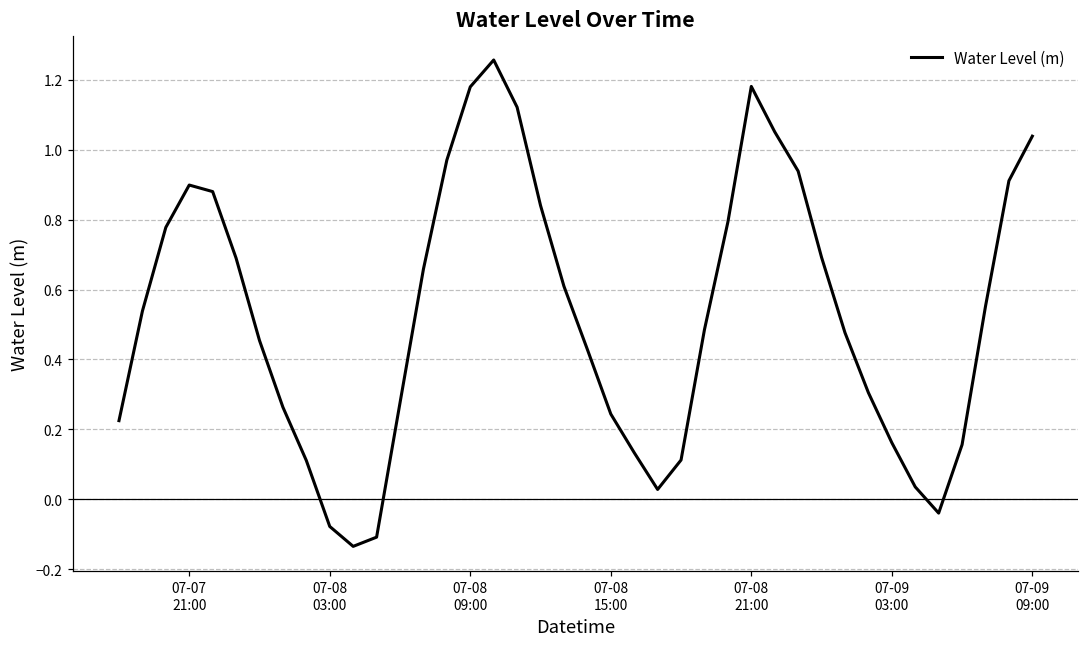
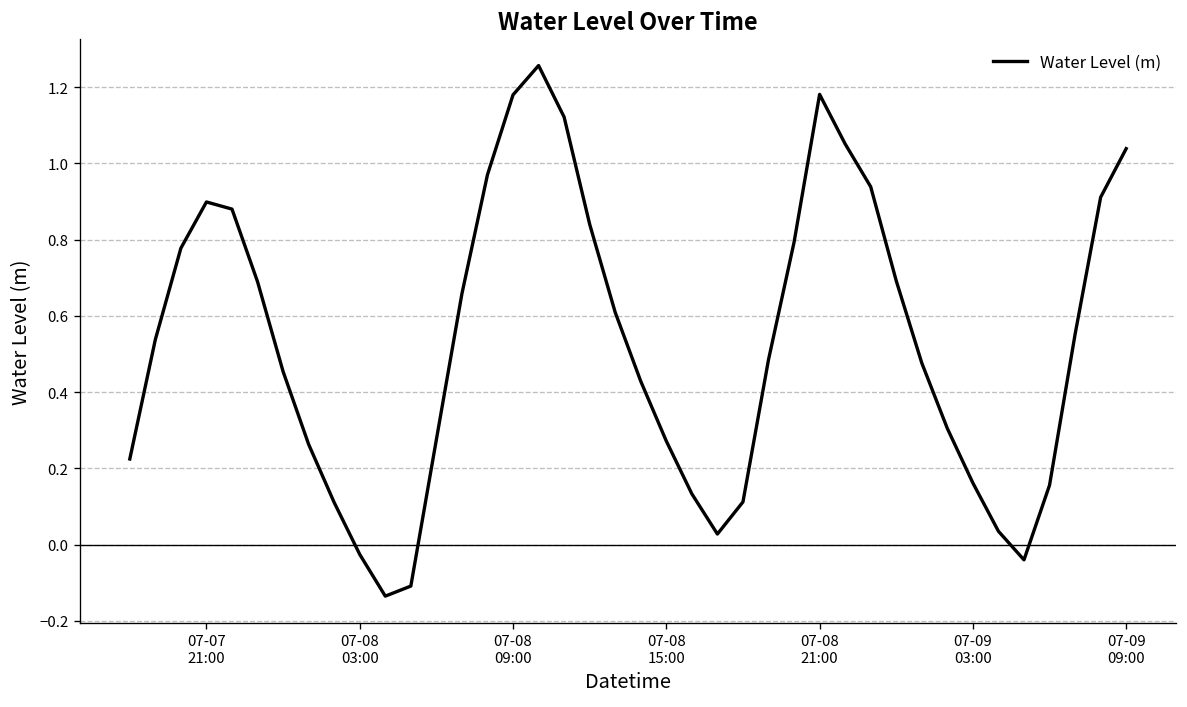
  {
    "07-07 21:00": 0.90,
-   "07-08 03:00": -0.08,
+   "07-08 03:00": -0.03,
    "07-08 09:00": 1.18,
-   "07-08 15:00": 0.24,
+   "07-08 15:00": 0.27,
    "07-08 21:00": 1.18,
    "07-09 03:00": 0.16,
    "07-09 09:00": 1.04
  }
